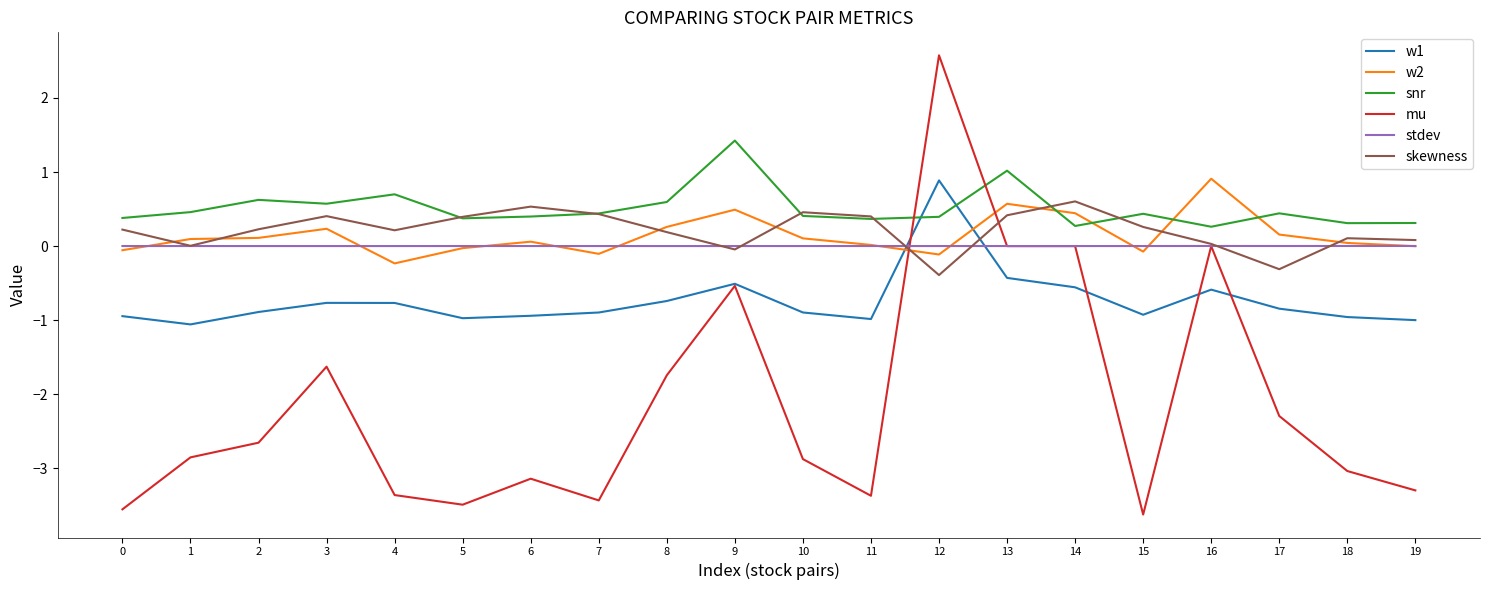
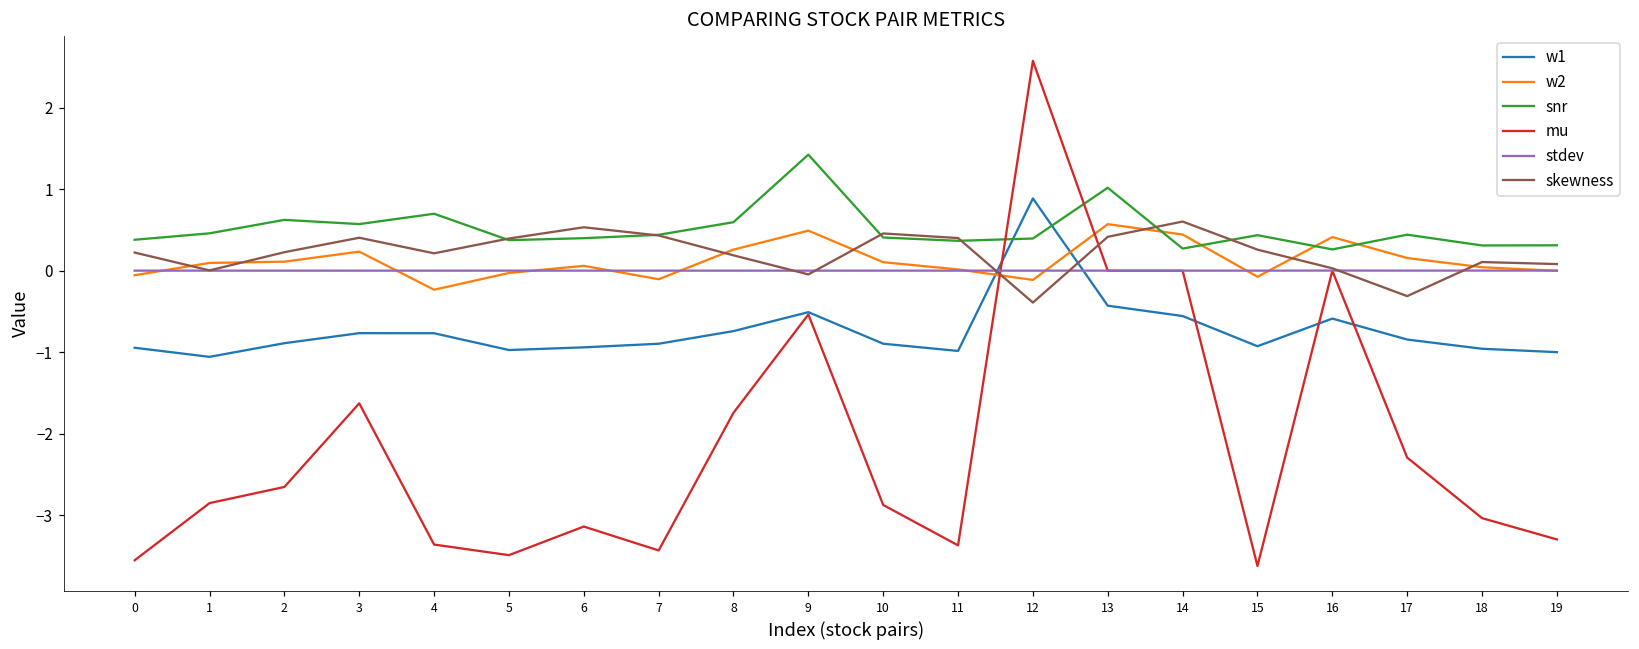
  {
    "w1": {
      "0": -0.9,
      "1": -1.1,
      "2": -0.9,
      "3": -0.8,
      "4": -0.8,
      "5": -1.0,
      "6": -0.9,
      "7": -0.9,
      "8": -0.7,
      "10": -0.9,
      "11": -1.0,
      "12": 0.9,
      "13": -0.4,
      "14": -0.6,
      "15": -0.9,
      "16": -0.6,
      "17": -0.8,
      "18": -1.0,
      "19": -1.0
    },
    "w2": {
      "0": -0.1,
      "1": 0.1,
      "2": 0.1,
      "3": 0.2,
      "4": -0.2,
      "6": 0.1,
      "7": -0.1,
      "8": 0.3,
      "9": 0.5,
      "10": 0.1,
      "12": -0.1,
      "13": 0.6,
      "14": 0.4,
      "15": -0.1,
-     "16": 0.9,
+     "16": 0.4,
      "17": 0.2,
      "18": 0.0
    },
    "snr": {
      "0": 0.4,
      "1": 0.5,
      "2": 0.6,
      "3": 0.6,
      "4": 0.7,
      "6": 0.4,
      "8": 0.6,
      "9": 1.4,
      "10": 0.4,
      "12": 0.4,
      "13": 1.0,
      "14": 0.3,
      "15": 0.4,
      "16": 0.3,
      "17": 0.4,
      "18": 0.3,
      "19": 0.3
    },
    "mu": {
      "0": -3.6,
      "1": -2.9,
      "2": -2.7,
      "3": -1.6,
      "4": -3.4,
      "5": -3.5,
      "6": -3.1,
      "7": -3.4,
      "8": -1.7,
      "10": -2.9,
      "11": -3.4,
      "12": 2.6,
      "15": -3.6,
      "17": -2.3,
      "18": -3.0,
      "19": -3.3
    },
    "stdev": {
      "0": 0.0,
      "2": 0.0,
      "3": 0.0,
      "4": 0.0,
      "6": 0.0,
      "7": 0.0,
      "8": 0.0,
      "9": 0.0,
      "10": 0.0,
      "12": 0.0,
      "15": 0.0,
      "17": 0.0,
      "18": 0.0
    },
    "skewness": {
      "0": 0.2,
      "2": 0.2,
      "3": 0.4,
      "4": 0.2,
      "6": 0.5,
      "8": 0.2,
      "9": 0.0,
      "10": 0.5,
      "12": -0.4,
      "13": 0.4,
      "14": 0.6,
      "15": 0.3,
      "17": -0.3,
      "18": 0.1,
      "19": 0.1
    }
  }
